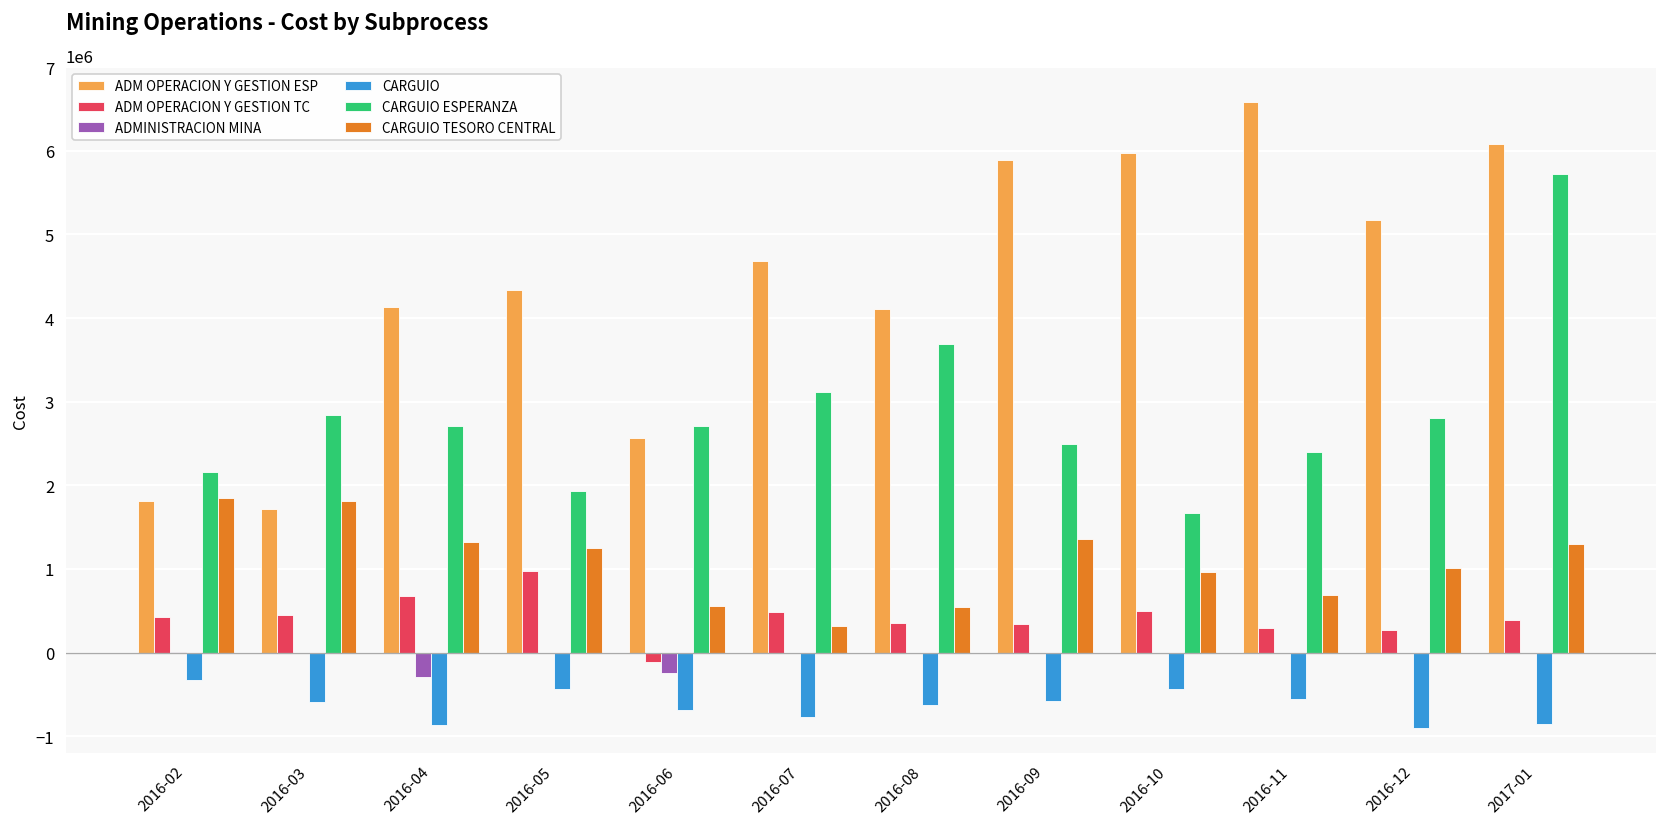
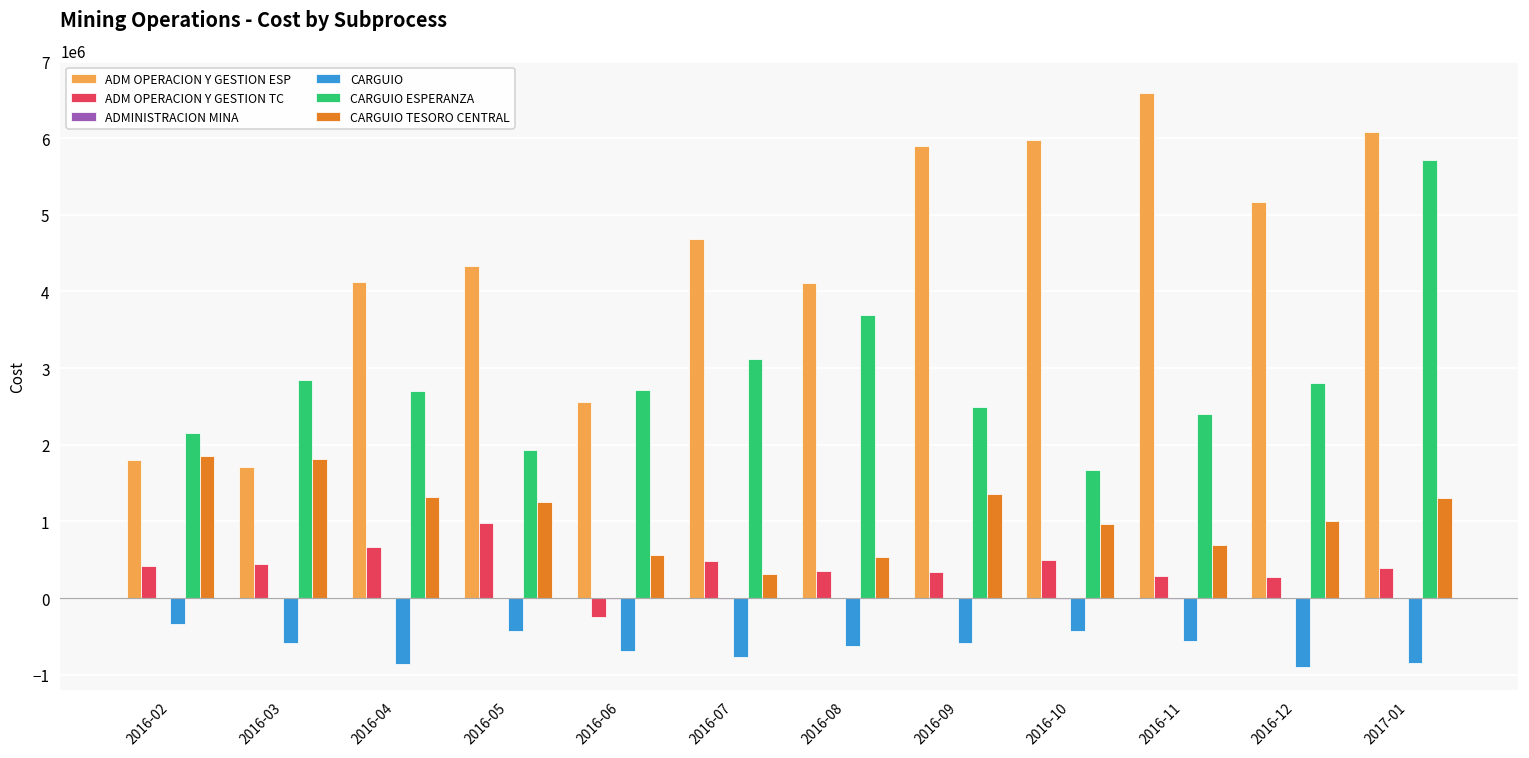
  {
    "ADM OPERACION Y GESTION TC": {
      "2016-02": 400000,
      "2016-03": 400000,
      "2016-04": 700000,
      "2016-05": 1000000,
-     "2016-06": -100000,
+     "2016-06": -200000,
      "2016-07": 500000,
      "2016-08": 400000,
      "2016-09": 300000,
      "2016-10": 500000,
      "2016-11": 300000,
      "2016-12": 300000,
      "2017-01": 400000
    },
    "ADMINISTRACION MINA": {
-     "2016-04": -300000,
-     "2016-06": -200000
+     "2016-04": 0,
+     "2016-06": 0
    },
    "CARGUIO": {
      "2016-02": -300000,
      "2016-03": -600000,
      "2016-04": -900000,
      "2016-05": -400000,
      "2016-06": -700000,
      "2016-07": -800000,
      "2016-08": -600000,
      "2016-09": -600000,
      "2016-10": -400000,
      "2016-11": -600000,
      "2016-12": -900000,
      "2017-01": -800000
    },
    "CARGUIO ESPERANZA": {
      "2016-02": 2200000,
      "2016-03": 2800000,
      "2016-04": 2700000,
      "2016-05": 1900000,
      "2016-06": 2700000,
      "2016-07": 3100000,
      "2016-08": 3700000,
      "2016-09": 2500000,
      "2016-10": 1700000,
      "2016-11": 2400000,
      "2016-12": 2800000,
      "2017-01": 5700000
    }
  }
